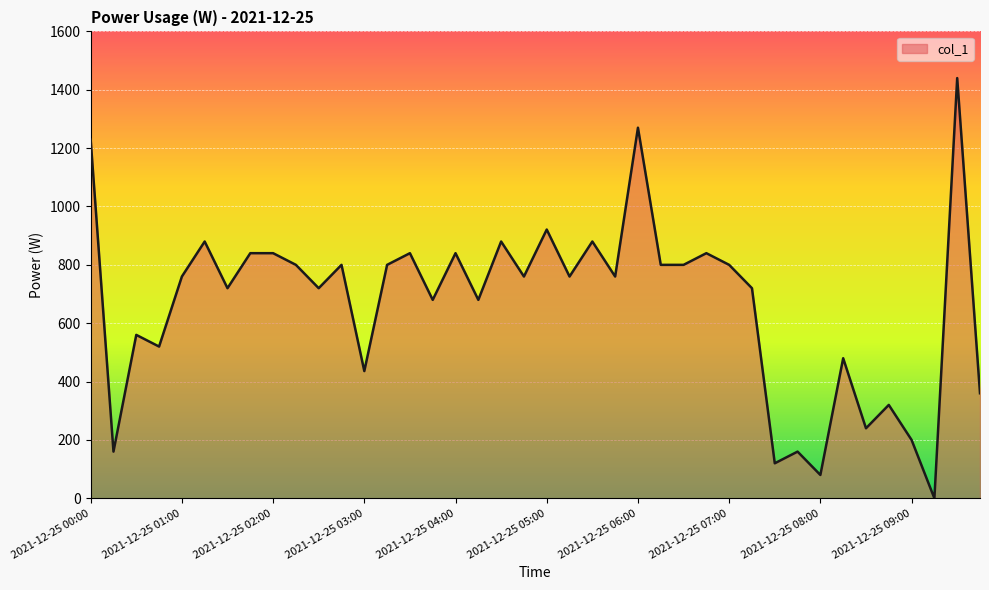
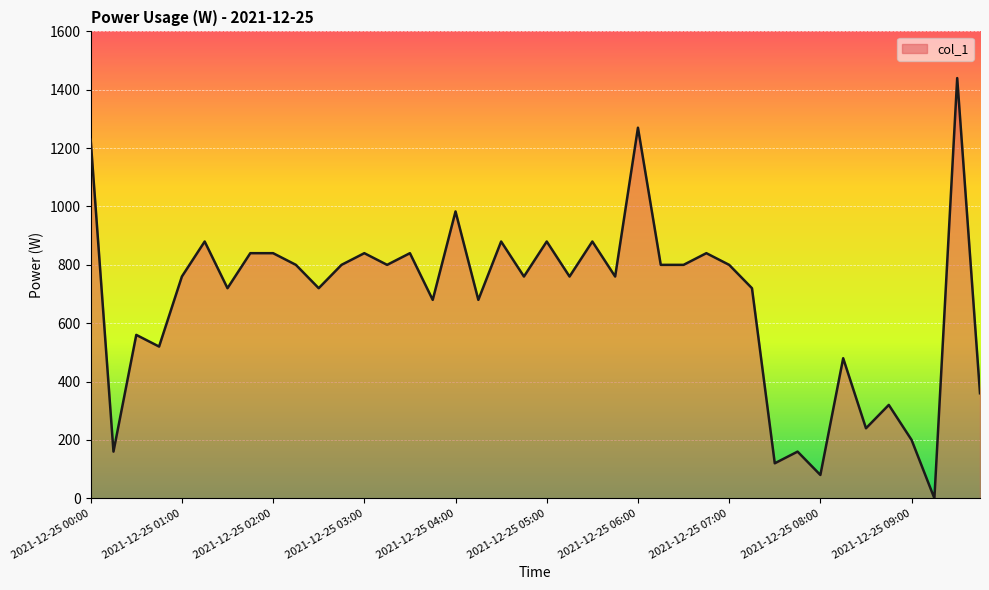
  {
    "2021-12-25 00:00": 1230,
    "2021-12-25 01:00": 760,
    "2021-12-25 02:00": 840,
-   "2021-12-25 03:00": 440,
-   "2021-12-25 04:00": 840,
-   "2021-12-25 05:00": 920,
+   "2021-12-25 03:00": 840,
+   "2021-12-25 04:00": 980,
+   "2021-12-25 05:00": 880,
    "2021-12-25 06:00": 1270,
    "2021-12-25 07:00": 800,
    "2021-12-25 08:00": 80,
    "2021-12-25 09:00": 200
  }
